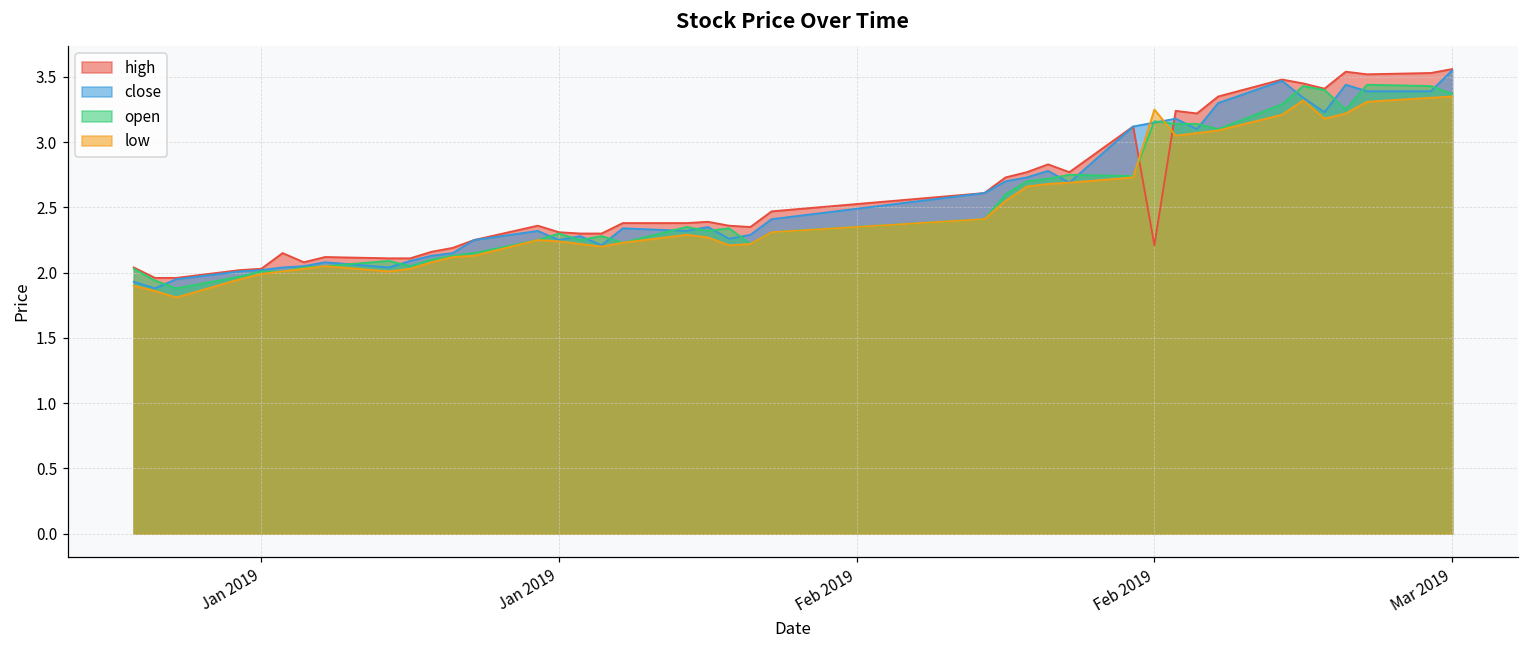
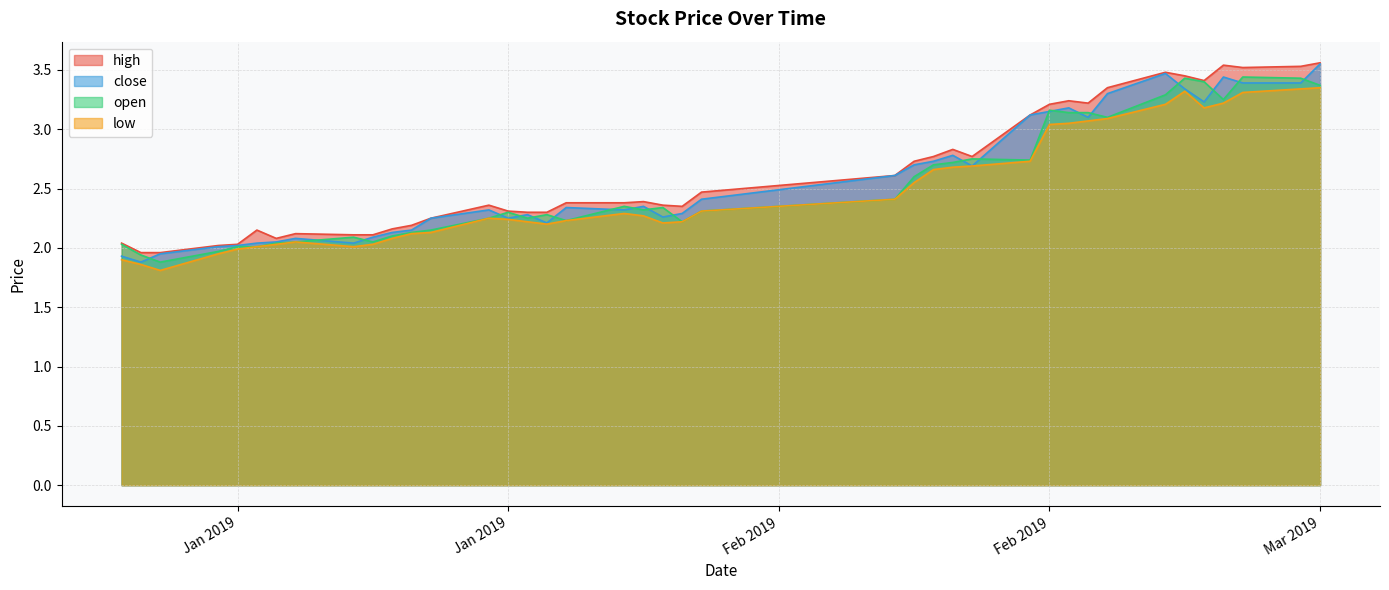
  {
    "high": {
-     "Feb 2019": 2.21
+     "Feb 2019": 3.21
    },
    "low": {
-     "Feb 2019": 3.25
+     "Feb 2019": 3.04
    }
  }
